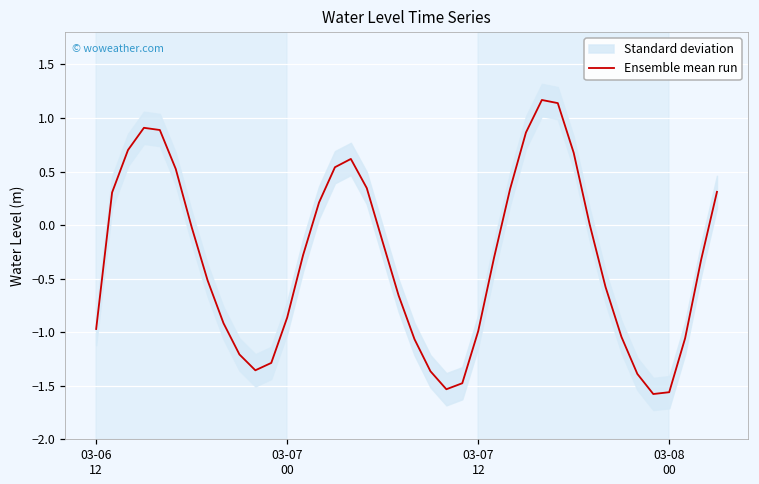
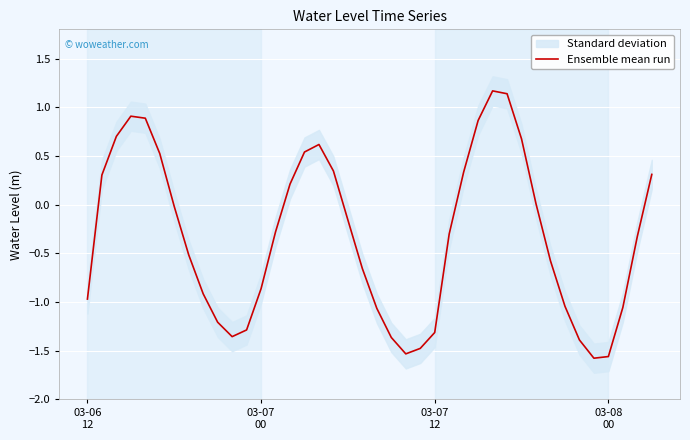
  {
    "Ensemble mean run": {
      "03-06 12": -1.0,
      "03-07 00": -0.9,
-     "03-07 12": -1.0,
+     "03-07 12": -1.3,
      "03-08 00": -1.6
    }
  }
